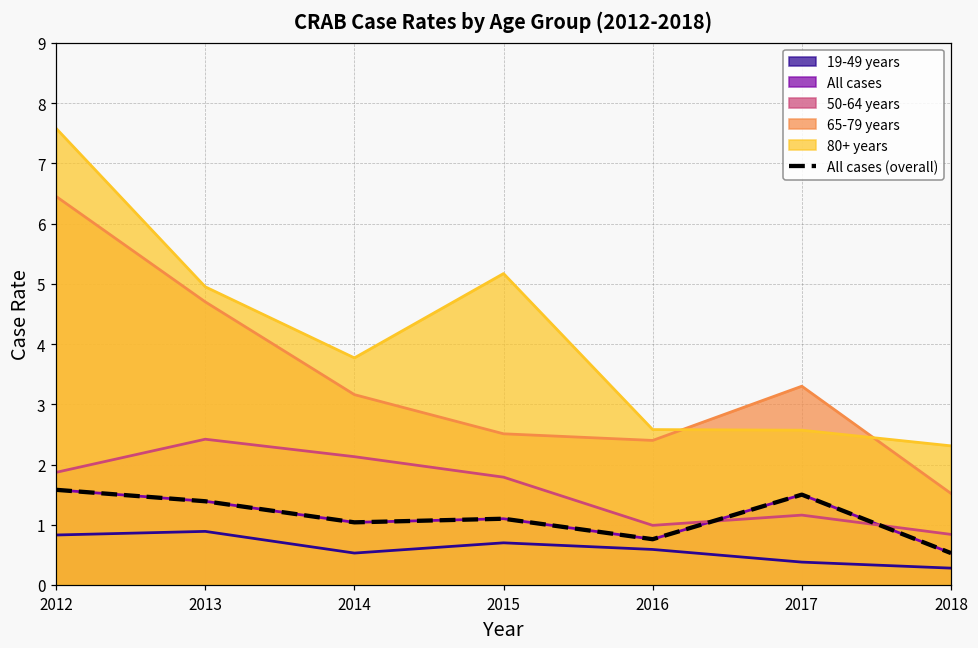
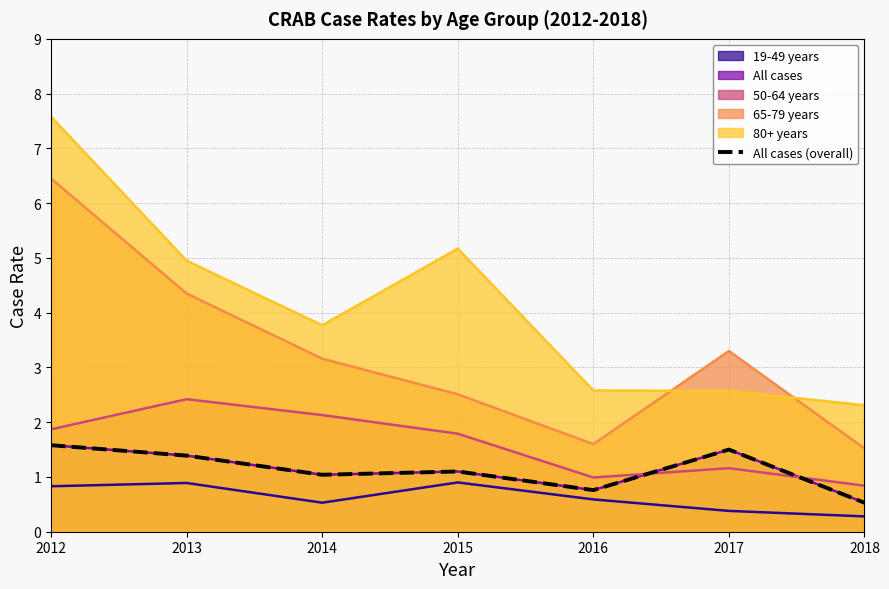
  {
    "19-49 years": {
      "2012": 0.8,
      "2013": 0.9,
      "2014": 0.5,
-     "2015": 0.7,
+     "2015": 0.9,
      "2016": 0.6,
      "2017": 0.4,
      "2018": 0.3
    },
    "All cases": {
      "2012": 1.6,
      "2013": 1.4,
      "2014": 1.0,
      "2015": 1.1,
      "2016": 0.8,
      "2017": 1.5,
      "2018": 0.5
    },
    "50-64 years": {
      "2012": 1.9,
      "2013": 2.4,
      "2014": 2.1,
      "2015": 1.8,
      "2016": 1.0,
      "2017": 1.2,
      "2018": 0.8
    },
    "65-79 years": {
      "2012": 6.5,
-     "2013": 4.7,
+     "2013": 4.4,
      "2014": 3.2,
      "2015": 2.5,
-     "2016": 2.4,
+     "2016": 1.6,
      "2017": 3.3,
      "2018": 1.5
    },
    "80+ years": {
      "2012": 7.6,
      "2013": 5.0,
      "2014": 3.8,
      "2015": 5.2,
      "2016": 2.6,
      "2017": 2.6,
      "2018": 2.3
    }
  }
